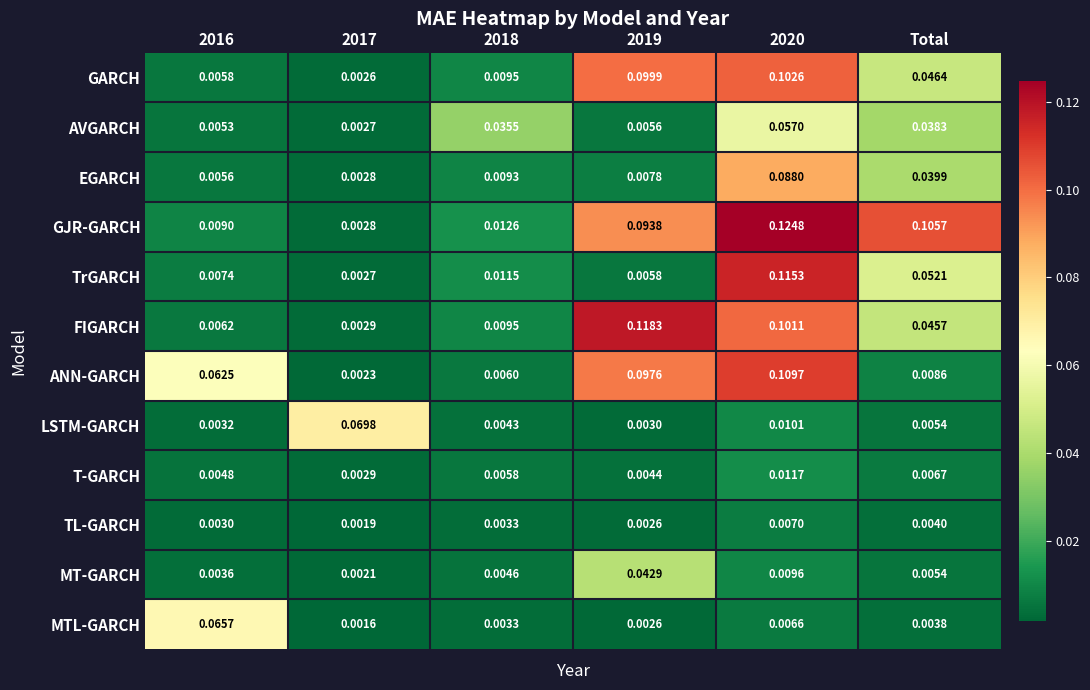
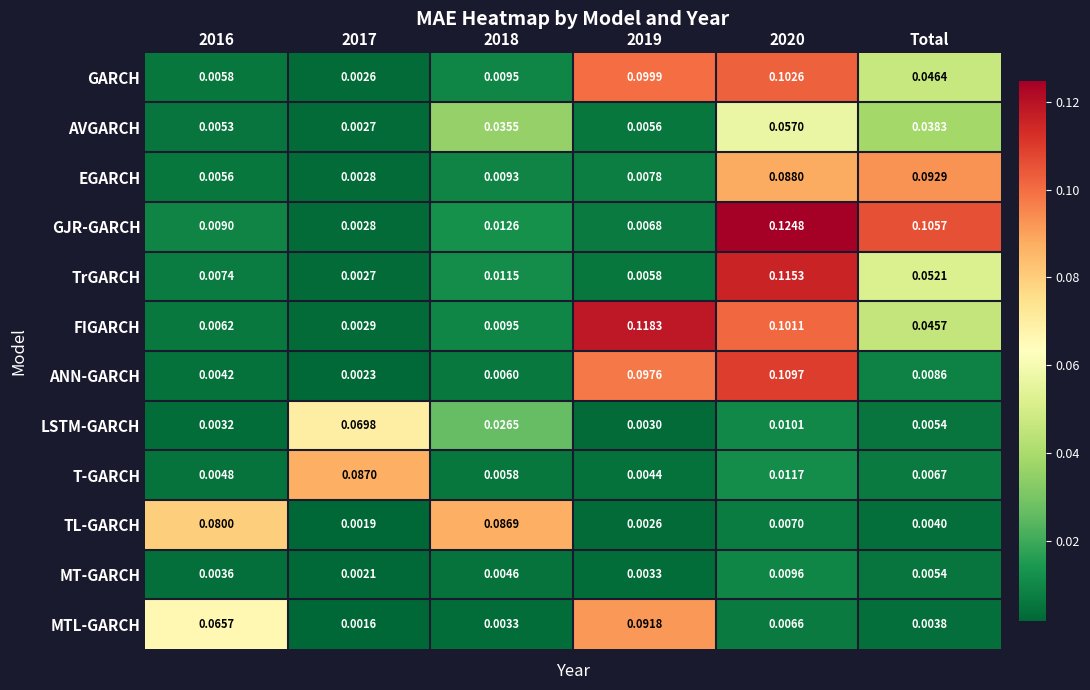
  {
    "GARCH": {
      "2016": 0.0058,
      "2017": 0.0026,
      "2018": 0.0095,
      "2019": 0.0999,
      "2020": 0.1026,
      "Total": 0.0464
    },
    "AVGARCH": {
      "2016": 0.0053,
      "2017": 0.0027,
      "2018": 0.0355,
      "2019": 0.0056,
      "2020": 0.0570,
      "Total": 0.0383
    },
    "EGARCH": {
      "2016": 0.0056,
      "2017": 0.0028,
      "2018": 0.0093,
      "2019": 0.0078,
      "2020": 0.0880,
-     "Total": 0.0399
+     "Total": 0.0929
    },
    "GJR-GARCH": {
      "2016": 0.0090,
      "2017": 0.0028,
      "2018": 0.0126,
-     "2019": 0.0938,
+     "2019": 0.0068,
      "2020": 0.1248,
      "Total": 0.1057
    },
    "TrGARCH": {
      "2016": 0.0074,
      "2017": 0.0027,
      "2018": 0.0115,
      "2019": 0.0058,
      "2020": 0.1153,
      "Total": 0.0521
    },
    "FIGARCH": {
      "2016": 0.0062,
      "2017": 0.0029,
      "2018": 0.0095,
      "2019": 0.1183,
      "2020": 0.1011,
      "Total": 0.0457
    },
    "ANN-GARCH": {
-     "2016": 0.0625,
+     "2016": 0.0042,
      "2017": 0.0023,
      "2018": 0.0060,
      "2019": 0.0976,
      "2020": 0.1097,
      "Total": 0.0086
    },
    "LSTM-GARCH": {
      "2016": 0.0032,
      "2017": 0.0698,
-     "2018": 0.0043,
+     "2018": 0.0265,
      "2019": 0.0030,
      "2020": 0.0101,
      "Total": 0.0054
    },
    "T-GARCH": {
      "2016": 0.0048,
-     "2017": 0.0029,
+     "2017": 0.0870,
      "2018": 0.0058,
      "2019": 0.0044,
      "2020": 0.0117,
      "Total": 0.0067
    },
    "TL-GARCH": {
-     "2016": 0.0030,
+     "2016": 0.0800,
      "2017": 0.0019,
-     "2018": 0.0033,
+     "2018": 0.0869,
      "2019": 0.0026,
      "2020": 0.0070,
      "Total": 0.0040
    },
    "MT-GARCH": {
      "2016": 0.0036,
      "2017": 0.0021,
      "2018": 0.0046,
-     "2019": 0.0429,
+     "2019": 0.0033,
      "2020": 0.0096,
      "Total": 0.0054
    },
    "MTL-GARCH": {
      "2016": 0.0657,
      "2017": 0.0016,
      "2018": 0.0033,
-     "2019": 0.0026,
+     "2019": 0.0918,
      "2020": 0.0066,
      "Total": 0.0038
    }
  }
